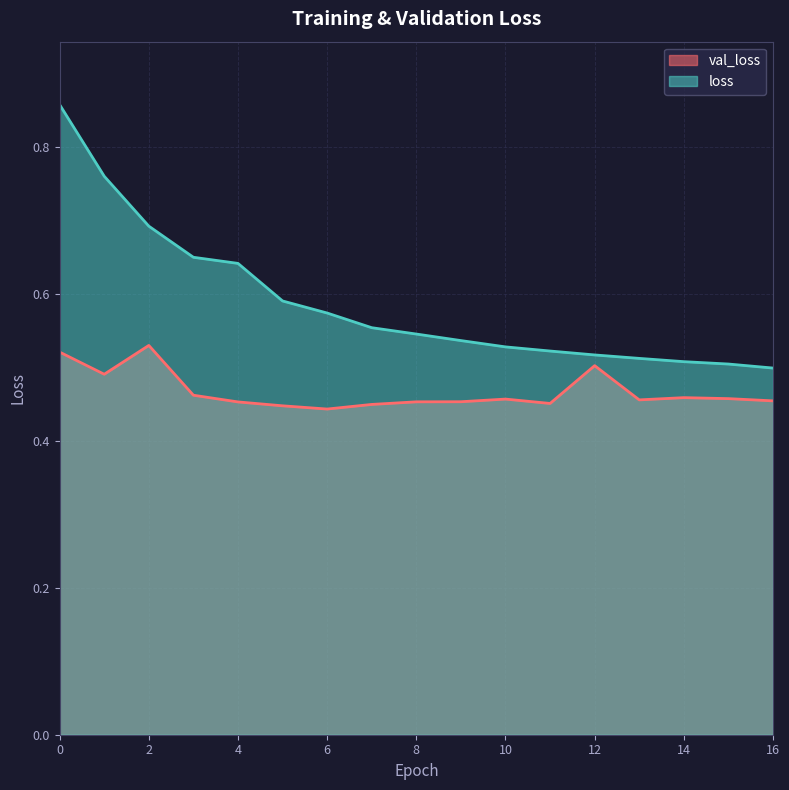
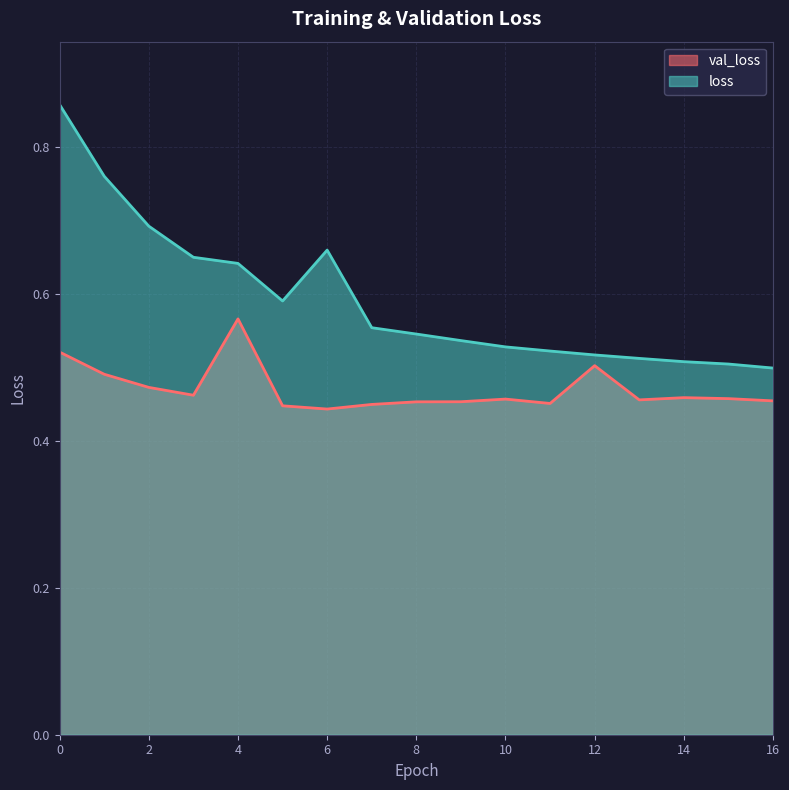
  {
    "val_loss": {
      "0": 0.52,
-     "2": 0.53,
-     "4": 0.45,
+     "2": 0.47,
+     "4": 0.57,
      "6": 0.44,
      "8": 0.45,
      "10": 0.46,
      "12": 0.50,
      "14": 0.46,
      "16": 0.45
    },
    "loss": {
      "0": 0.86,
      "2": 0.69,
      "4": 0.64,
-     "6": 0.57,
+     "6": 0.66,
      "8": 0.55,
      "10": 0.53,
      "12": 0.52,
      "14": 0.51,
      "16": 0.50
    }
  }
